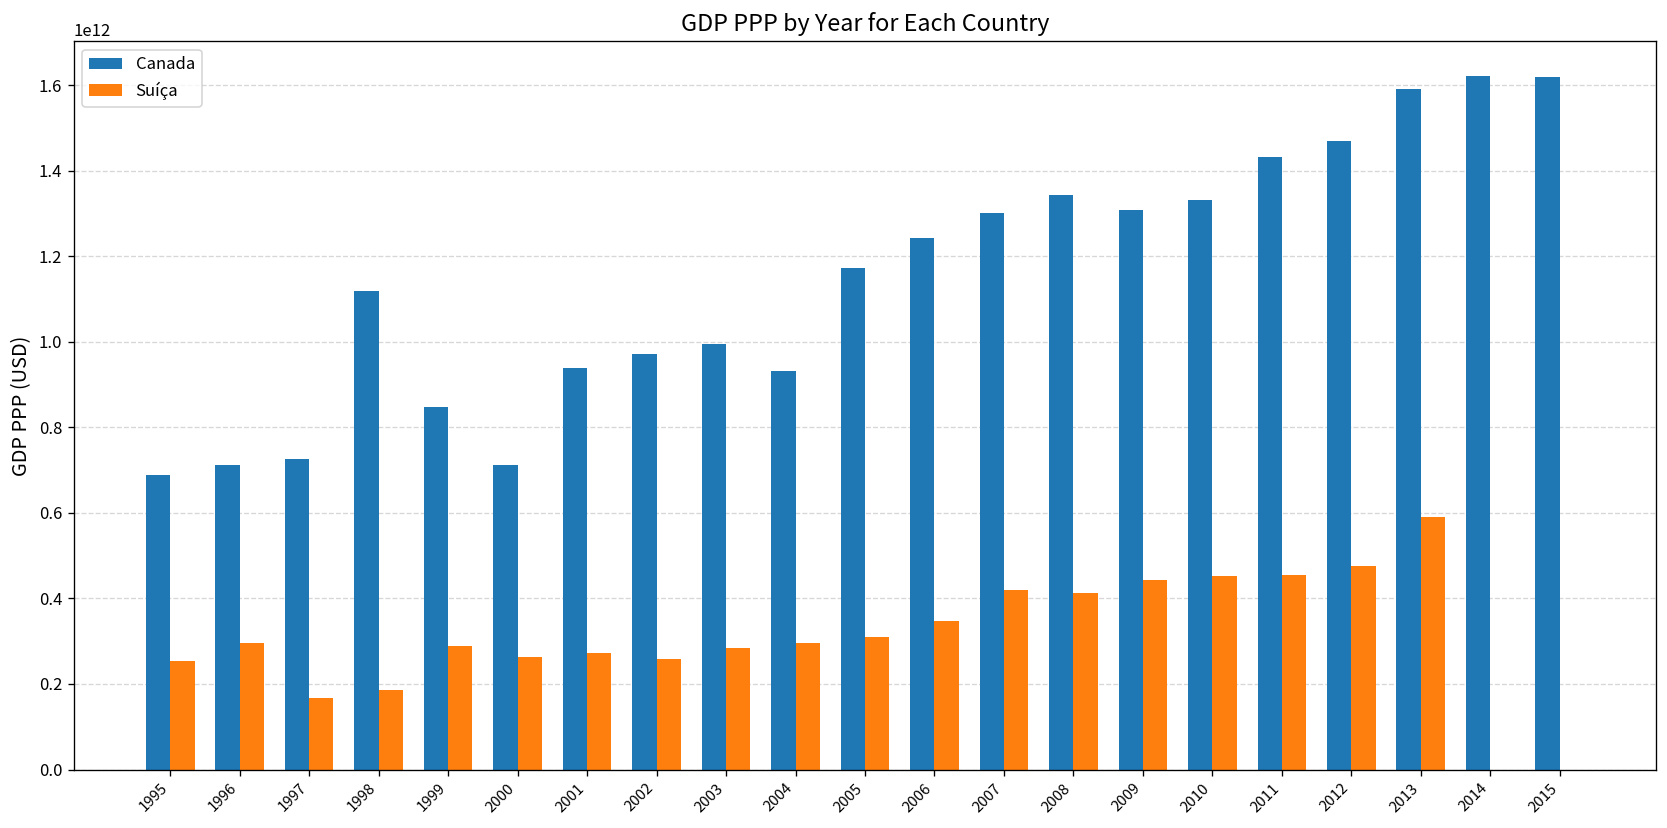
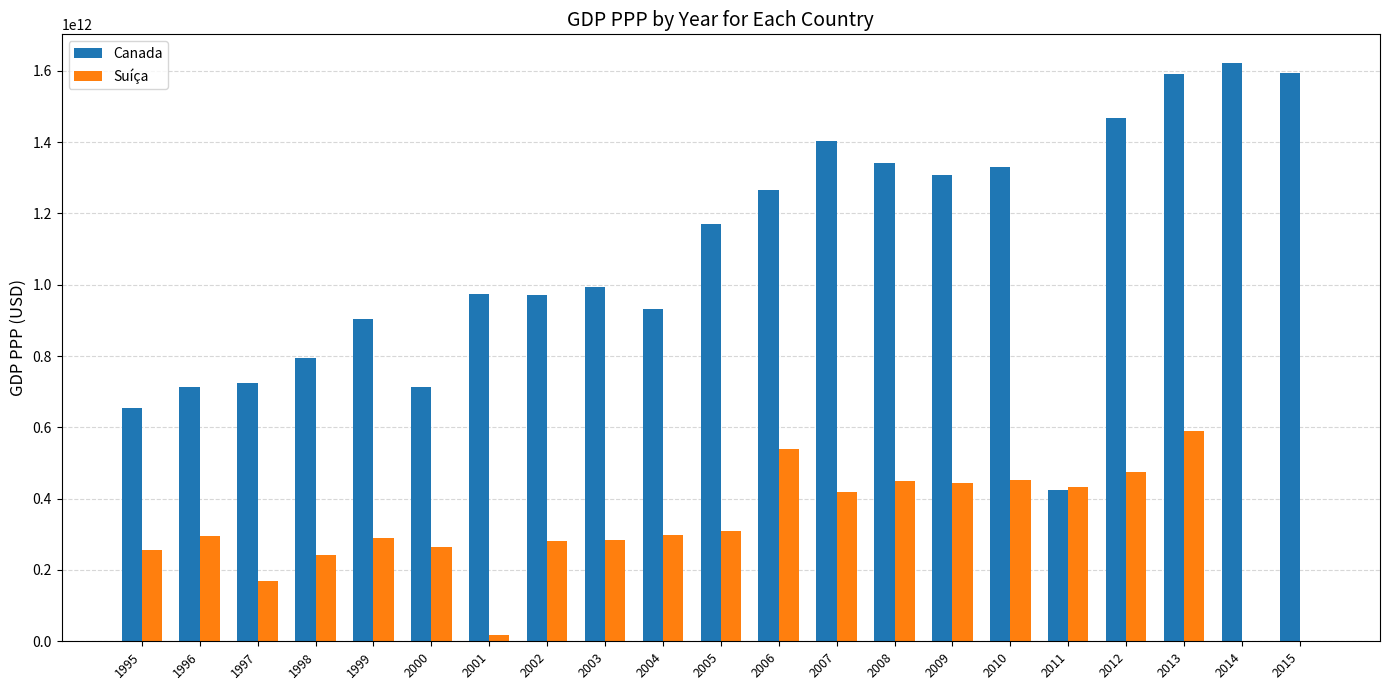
  {
    "Canada": {
-     "1995": 690000000000,
+     "1995": 650000000000,
      "1996": 710000000000,
      "1997": 730000000000,
-     "1998": 1120000000000,
-     "1999": 850000000000,
+     "1998": 790000000000,
+     "1999": 900000000000,
      "2000": 710000000000,
-     "2001": 940000000000,
+     "2001": 970000000000,
      "2002": 970000000000,
      "2003": 990000000000,
      "2004": 930000000000,
      "2005": 1170000000000,
-     "2006": 1240000000000,
-     "2007": 1300000000000,
+     "2006": 1270000000000,
+     "2007": 1400000000000,
      "2008": 1340000000000,
      "2009": 1310000000000,
      "2010": 1330000000000,
-     "2011": 1430000000000,
+     "2011": 430000000000,
      "2012": 1470000000000,
      "2013": 1590000000000,
      "2014": 1620000000000,
-     "2015": 1620000000000
+     "2015": 1590000000000
    },
    "Suíça": {
      "1995": 250000000000,
      "1996": 300000000000,
      "1997": 170000000000,
-     "1998": 190000000000,
+     "1998": 240000000000,
      "1999": 290000000000,
      "2000": 260000000000,
-     "2001": 270000000000,
-     "2002": 260000000000,
+     "2001": 20000000000,
+     "2002": 280000000000,
      "2003": 280000000000,
      "2004": 300000000000,
      "2005": 310000000000,
-     "2006": 350000000000,
+     "2006": 540000000000,
      "2007": 420000000000,
-     "2008": 410000000000,
+     "2008": 450000000000,
      "2009": 440000000000,
      "2010": 450000000000,
-     "2011": 450000000000,
+     "2011": 430000000000,
      "2012": 480000000000,
      "2013": 590000000000,
      "2014": 0,
      "2015": 0
    }
  }
